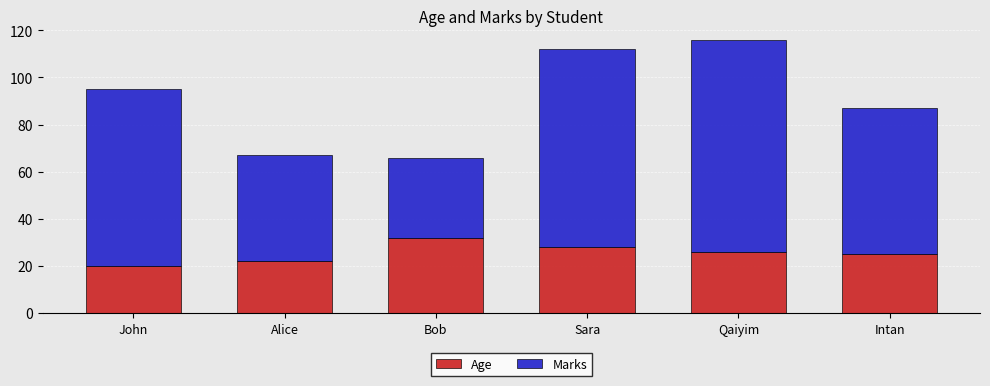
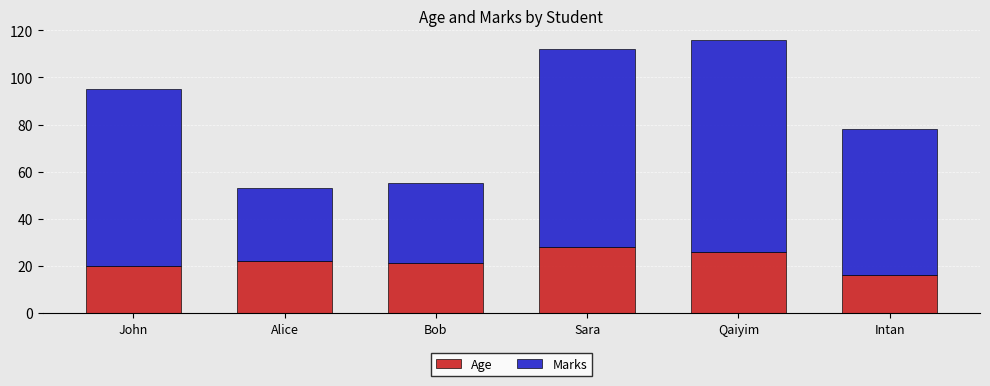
  {
    "Age": {
      "John": 20,
      "Alice": 22,
-     "Bob": 32,
+     "Bob": 21,
      "Sara": 28,
      "Qaiyim": 26,
-     "Intan": 25
+     "Intan": 16
    },
    "Marks": {
      "John": 75,
-     "Alice": 45,
+     "Alice": 31,
      "Bob": 34,
      "Sara": 84,
      "Qaiyim": 90,
      "Intan": 62
    }
  }
